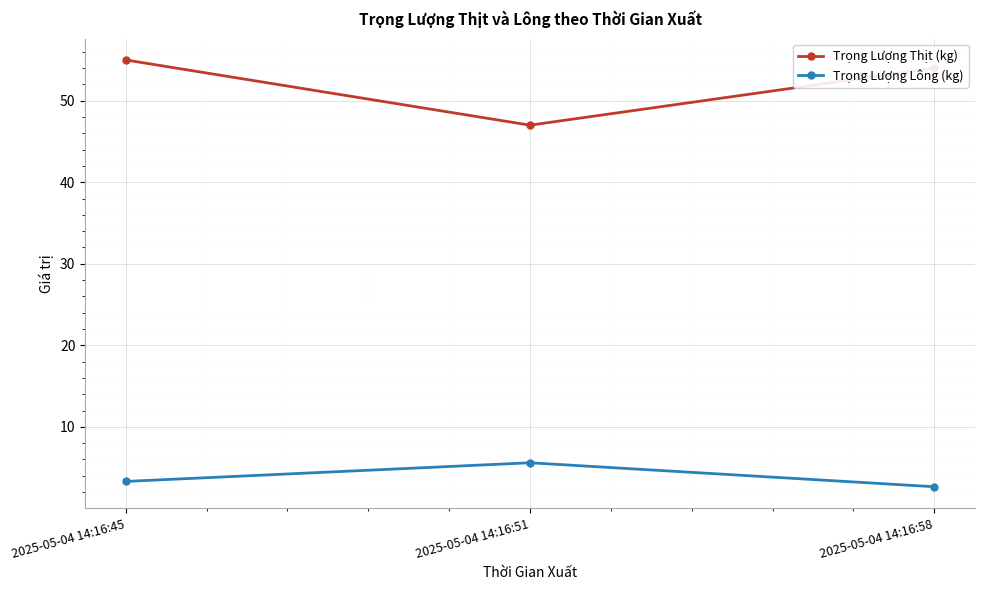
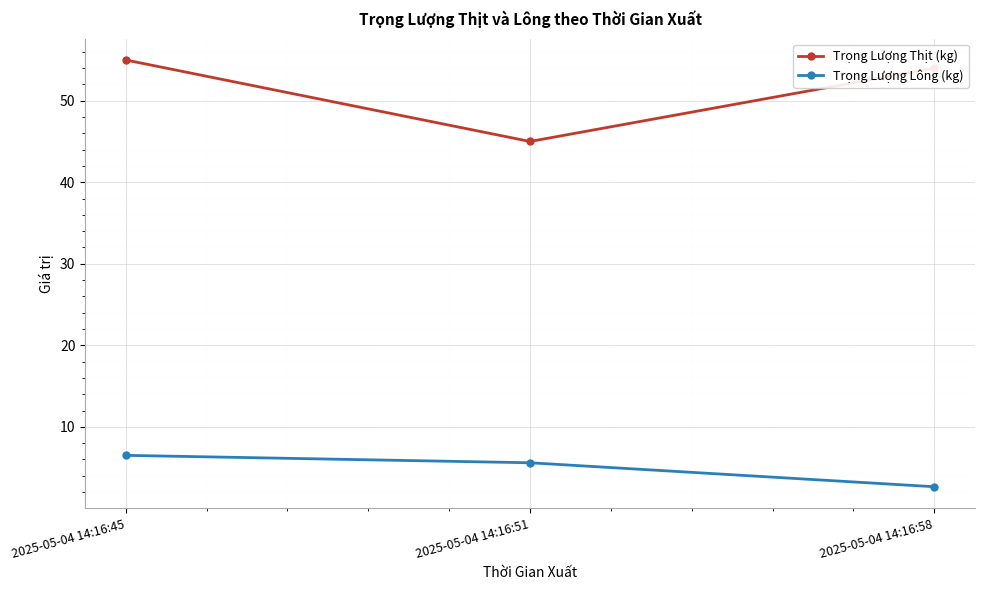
  {
    "Trọng Lượng Thịt (kg)": {
      "2025-05-04 14:16:45": 55,
-     "2025-05-04 14:16:51": 47
+     "2025-05-04 14:16:51": 45
    },
    "Trọng Lượng Lông (kg)": {
-     "2025-05-04 14:16:45": 3,
+     "2025-05-04 14:16:45": 7,
      "2025-05-04 14:16:51": 6,
      "2025-05-04 14:16:58": 3
    }
  }
